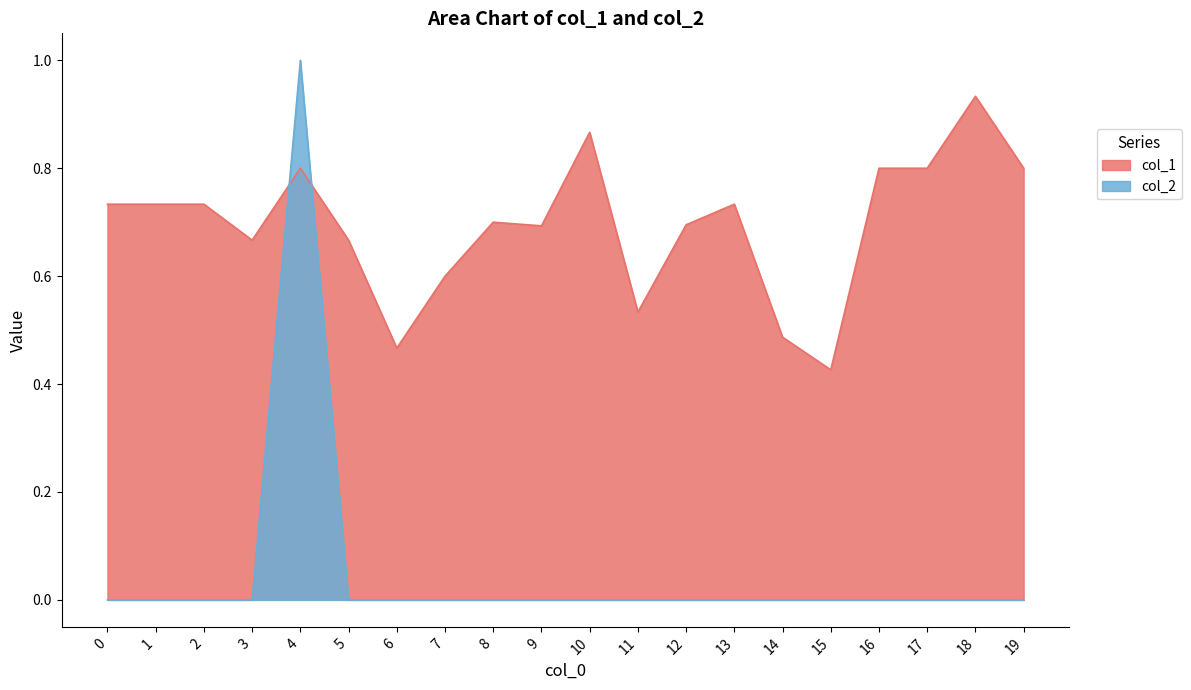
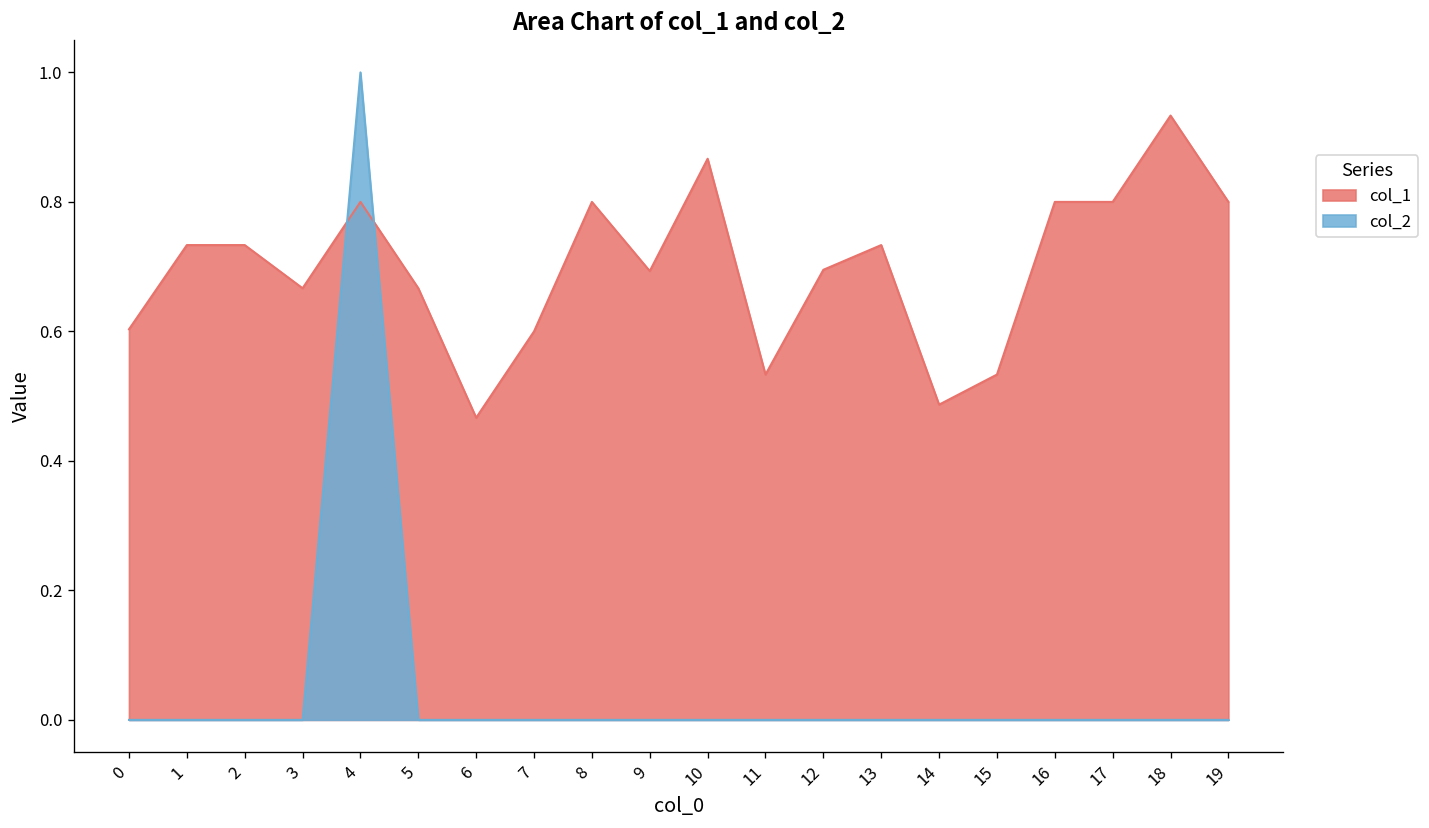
  {
    "col_1": {
-     "0": 0.73,
+     "0": 0.60,
      "1": 0.73,
      "2": 0.73,
      "3": 0.67,
      "4": 0.80,
      "5": 0.67,
      "6": 0.47,
      "7": 0.60,
-     "8": 0.7,
+     "8": 0.8,
      "9": 0.69,
      "10": 0.87,
      "11": 0.53,
      "12": 0.70,
      "13": 0.73,
      "14": 0.49,
-     "15": 0.43,
+     "15": 0.53,
      "16": 0.80,
      "17": 0.80,
      "18": 0.93,
      "19": 0.80
    },
    "col_2": {
      "0": 0.00,
      "1": 0.00,
      "2": 0.00,
      "3": 0.00,
      "4": 1.00,
      "5": 0.00,
      "6": 0.00,
      "7": 0.00,
      "8": 0.00,
      "9": 0.00,
      "10": 0.00,
      "11": 0.00,
      "12": 0.00,
      "13": 0.00,
      "14": 0.00,
      "15": 0.00,
      "16": 0.00,
      "17": 0.00,
      "18": 0.00,
      "19": 0.00
    }
  }
